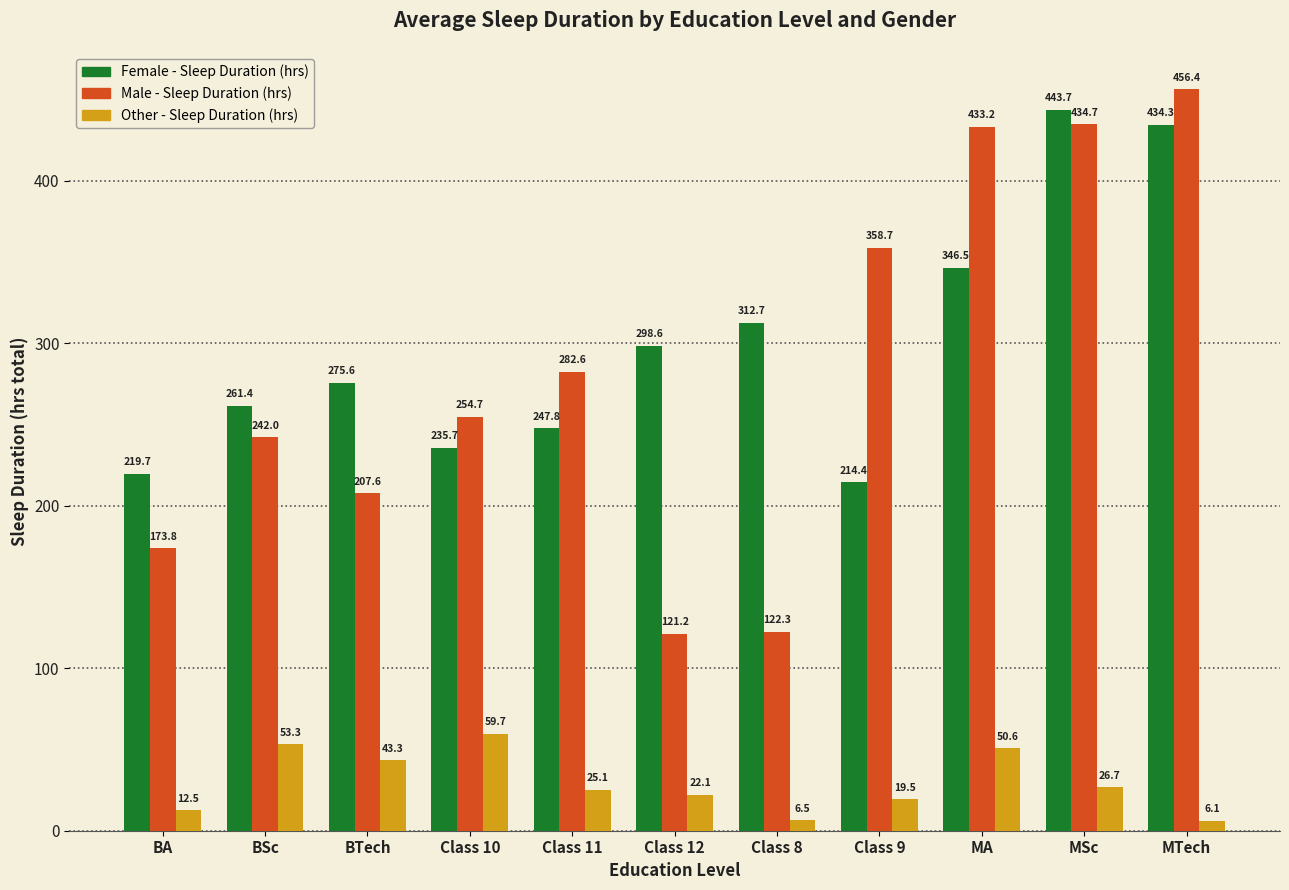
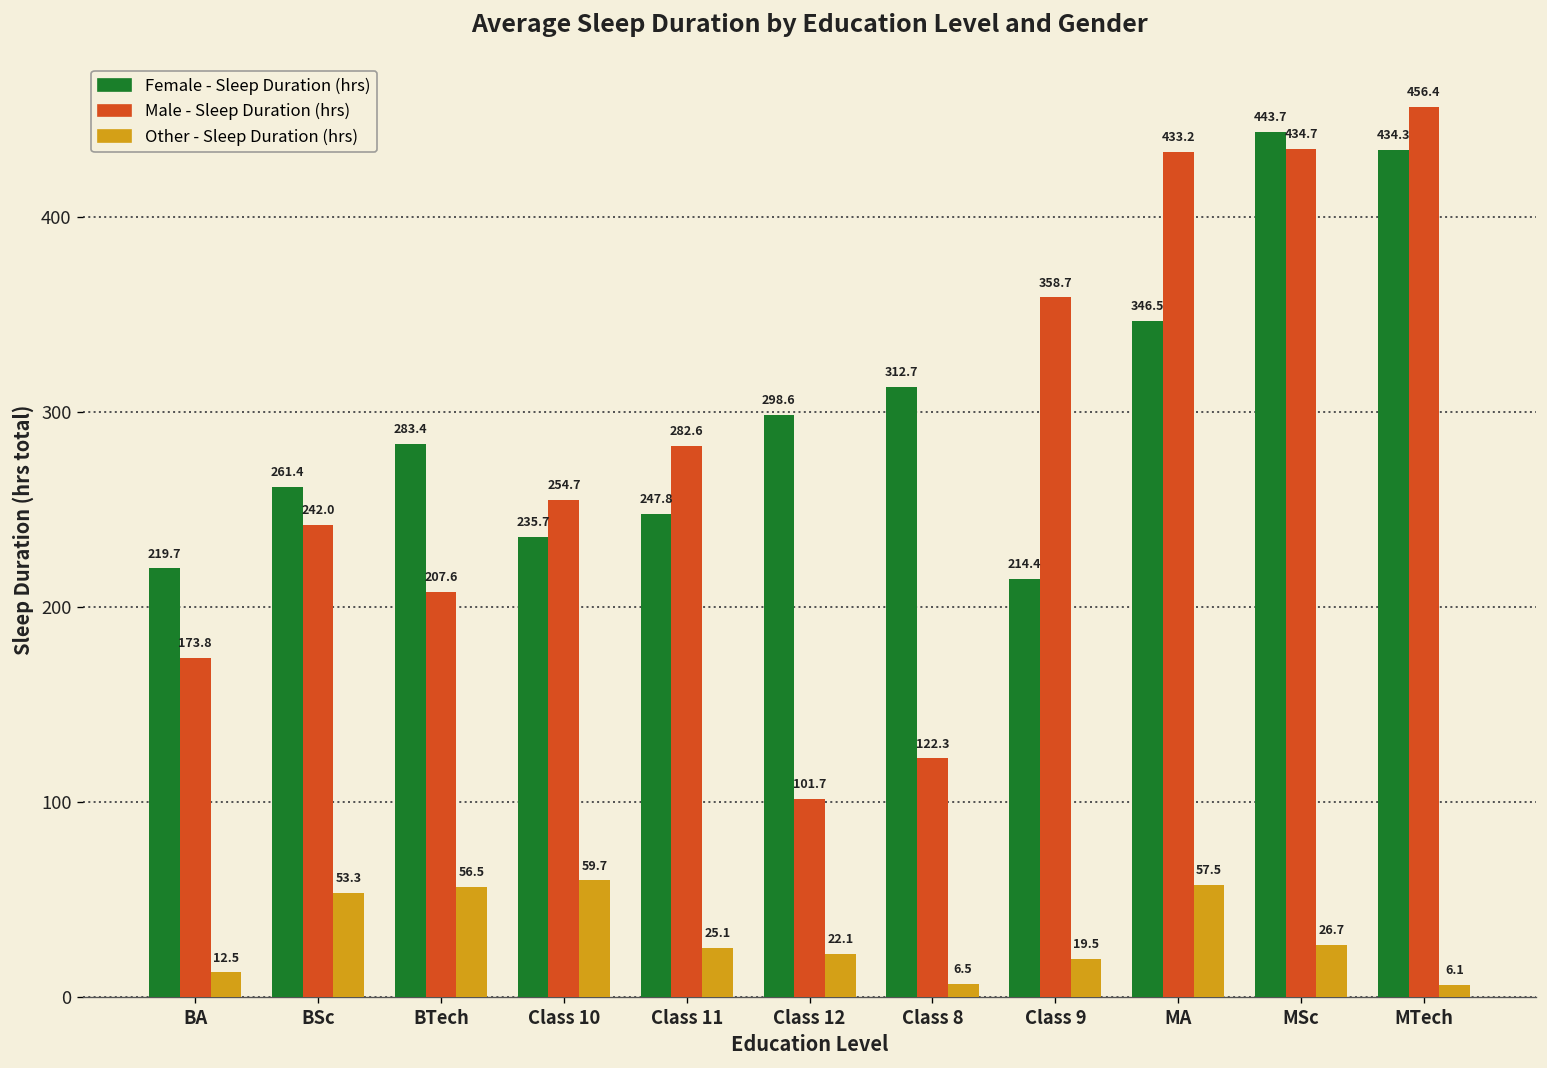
  {
    "Female - Sleep Duration (hrs)": {
      "BA": 219.7,
      "BSc": 261.4,
-     "BTech": 275.6,
+     "BTech": 283.4,
      "Class 10": 235.7,
      "Class 11": 247.8,
      "Class 12": 298.6,
      "Class 8": 312.7,
      "Class 9": 214.4,
      "MA": 346.5,
      "MSc": 443.7,
      "MTech": 434.3
    },
    "Male - Sleep Duration (hrs)": {
      "BA": 173.8,
      "BSc": 242.0,
      "BTech": 207.6,
      "Class 10": 254.7,
      "Class 11": 282.6,
-     "Class 12": 121.2,
+     "Class 12": 101.7,
      "Class 8": 122.3,
      "Class 9": 358.7,
      "MA": 433.2,
      "MSc": 434.7,
      "MTech": 456.4
    },
    "Other - Sleep Duration (hrs)": {
      "BA": 12.5,
      "BSc": 53.3,
-     "BTech": 43.3,
+     "BTech": 56.5,
      "Class 10": 59.7,
      "Class 11": 25.1,
      "Class 12": 22.1,
      "Class 8": 6.5,
      "Class 9": 19.5,
-     "MA": 50.6,
+     "MA": 57.5,
      "MSc": 26.7,
      "MTech": 6.1
    }
  }
